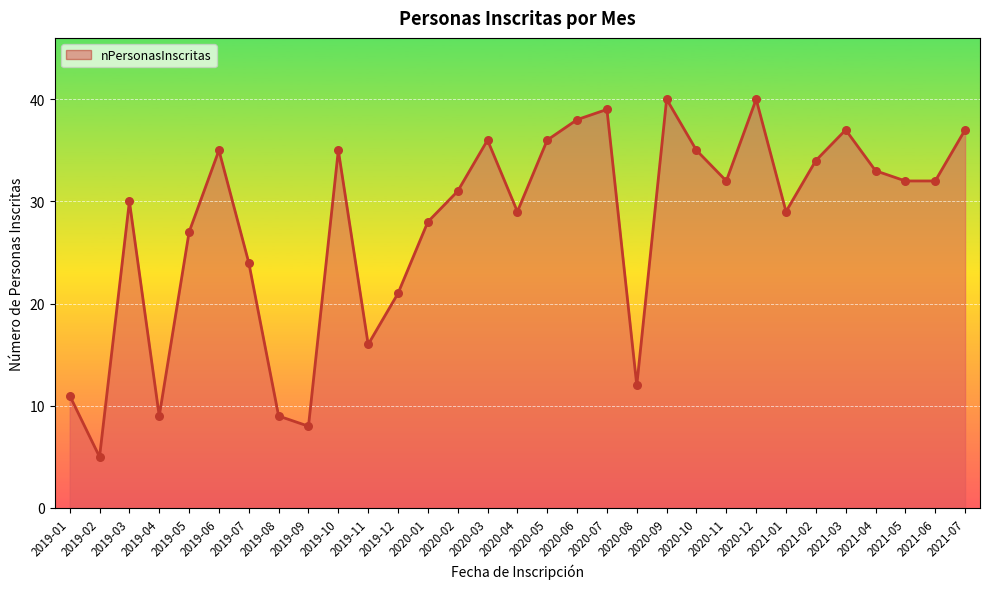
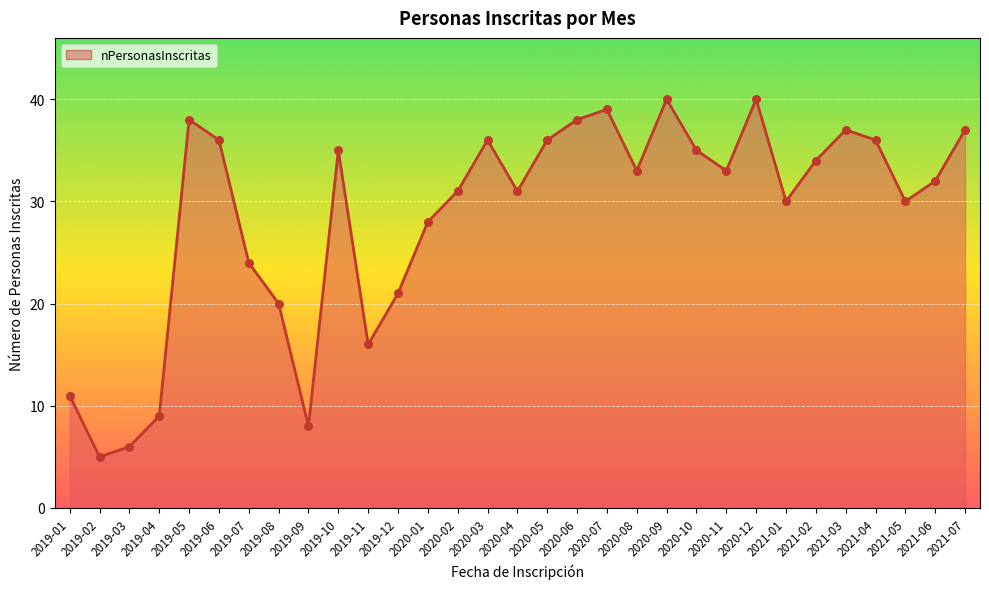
  {
    "2019-01": 11,
    "2019-02": 5,
-   "2019-03": 30,
+   "2019-03": 6,
    "2019-04": 9,
-   "2019-05": 27,
-   "2019-06": 35,
+   "2019-05": 38,
+   "2019-06": 36,
    "2019-07": 24,
-   "2019-08": 9,
+   "2019-08": 20,
    "2019-09": 8,
    "2019-10": 35,
    "2019-11": 16,
    "2019-12": 21,
    "2020-01": 28,
    "2020-02": 31,
    "2020-03": 36,
-   "2020-04": 29,
+   "2020-04": 31,
    "2020-05": 36,
    "2020-06": 38,
    "2020-07": 39,
-   "2020-08": 12,
+   "2020-08": 33,
    "2020-09": 40,
    "2020-10": 35,
-   "2020-11": 32,
+   "2020-11": 33,
    "2020-12": 40,
-   "2021-01": 29,
+   "2021-01": 30,
    "2021-02": 34,
    "2021-03": 37,
-   "2021-04": 33,
-   "2021-05": 32,
+   "2021-04": 36,
+   "2021-05": 30,
    "2021-06": 32,
    "2021-07": 37
  }
